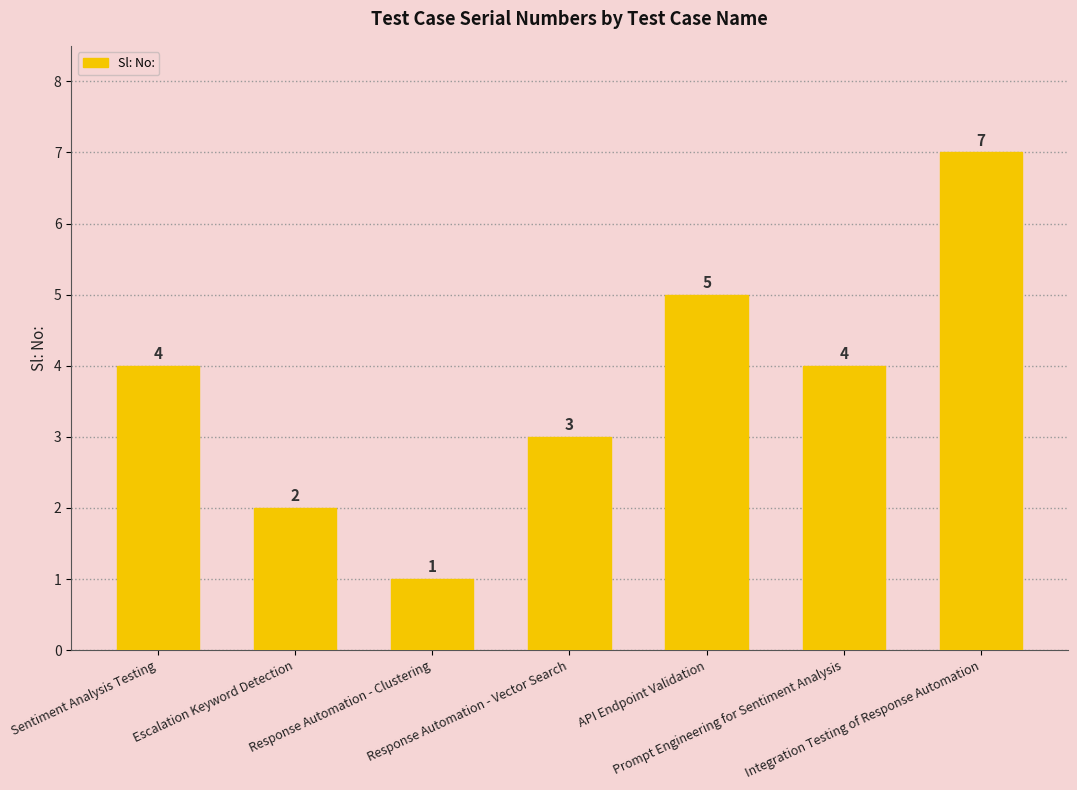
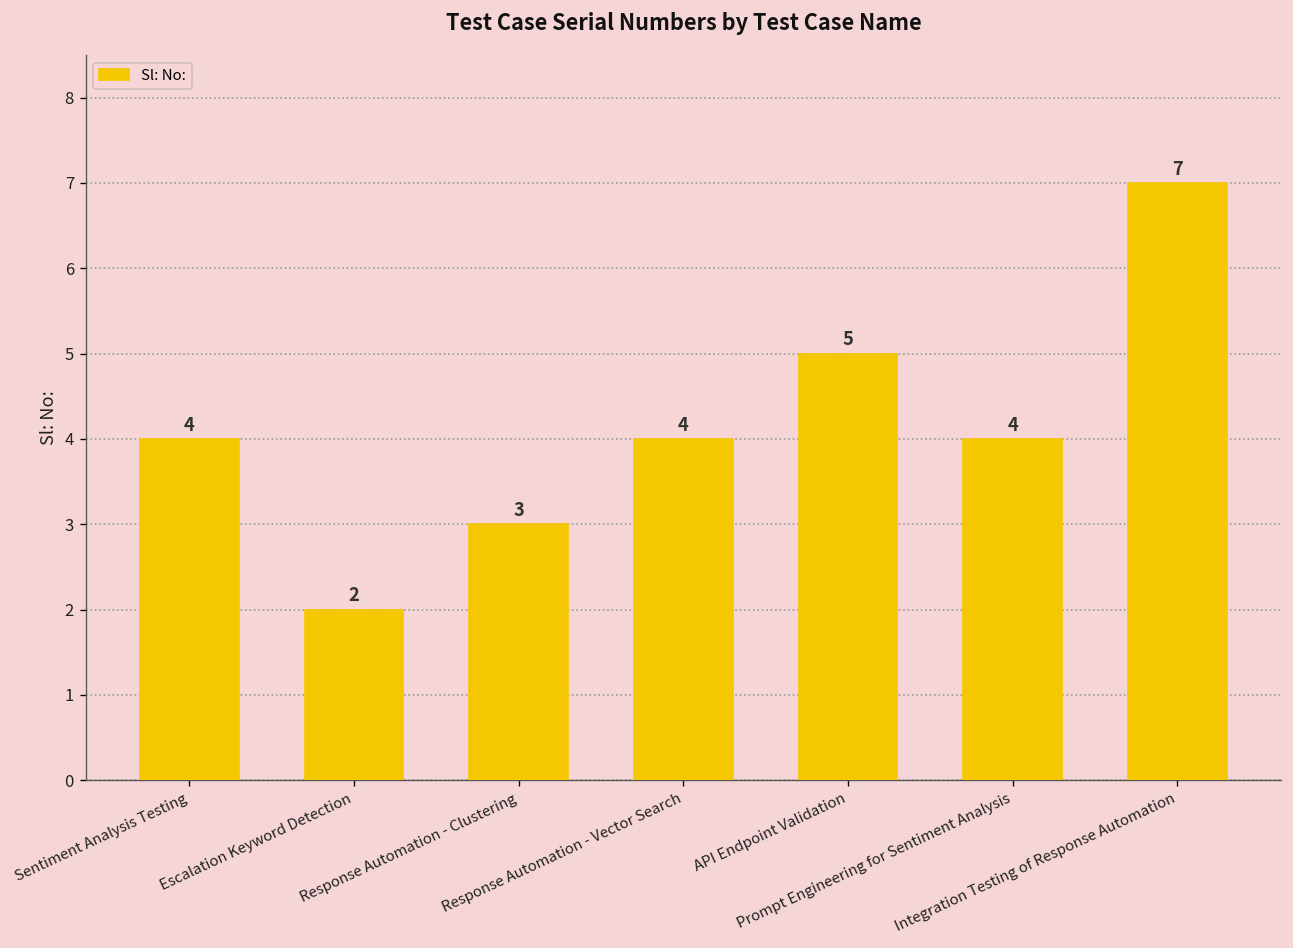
  {
    "Sentiment Analysis Testing": 4,
    "Escalation Keyword Detection": 2,
-   "Response Automation - Clustering": 1,
-   "Response Automation - Vector Search": 3,
+   "Response Automation - Clustering": 3,
+   "Response Automation - Vector Search": 4,
    "API Endpoint Validation": 5,
    "Prompt Engineering for Sentiment Analysis": 4,
    "Integration Testing of Response Automation": 7
  }
